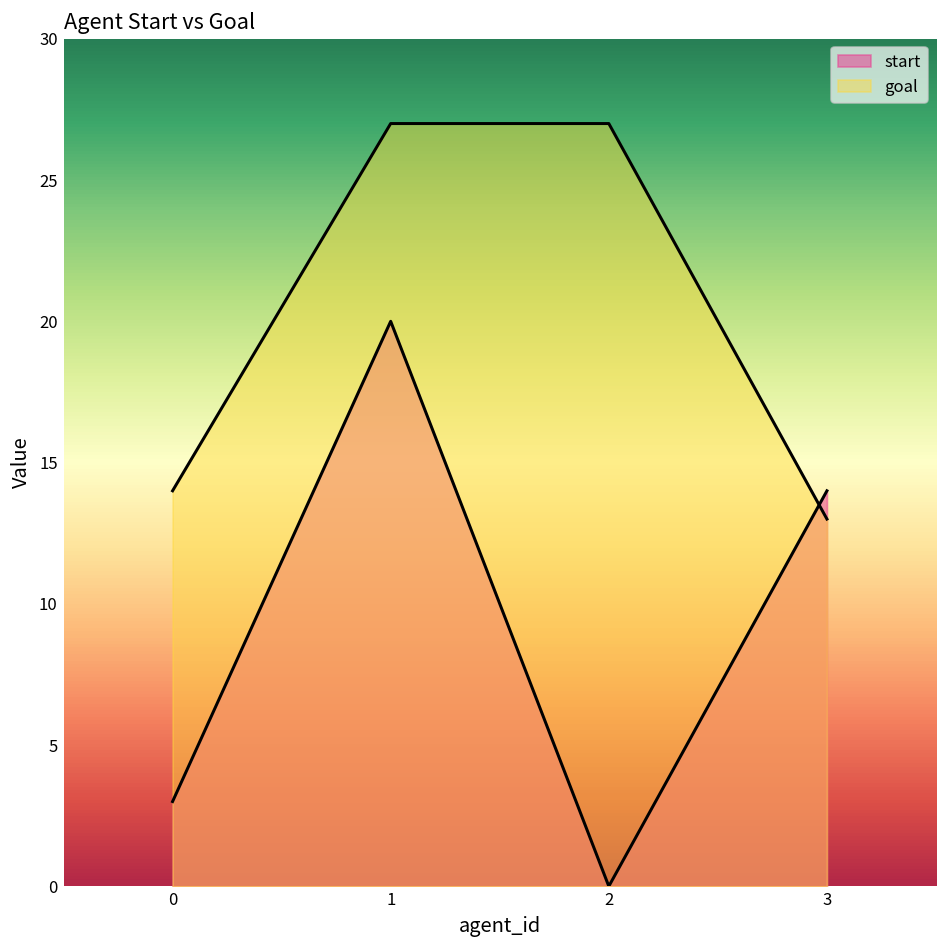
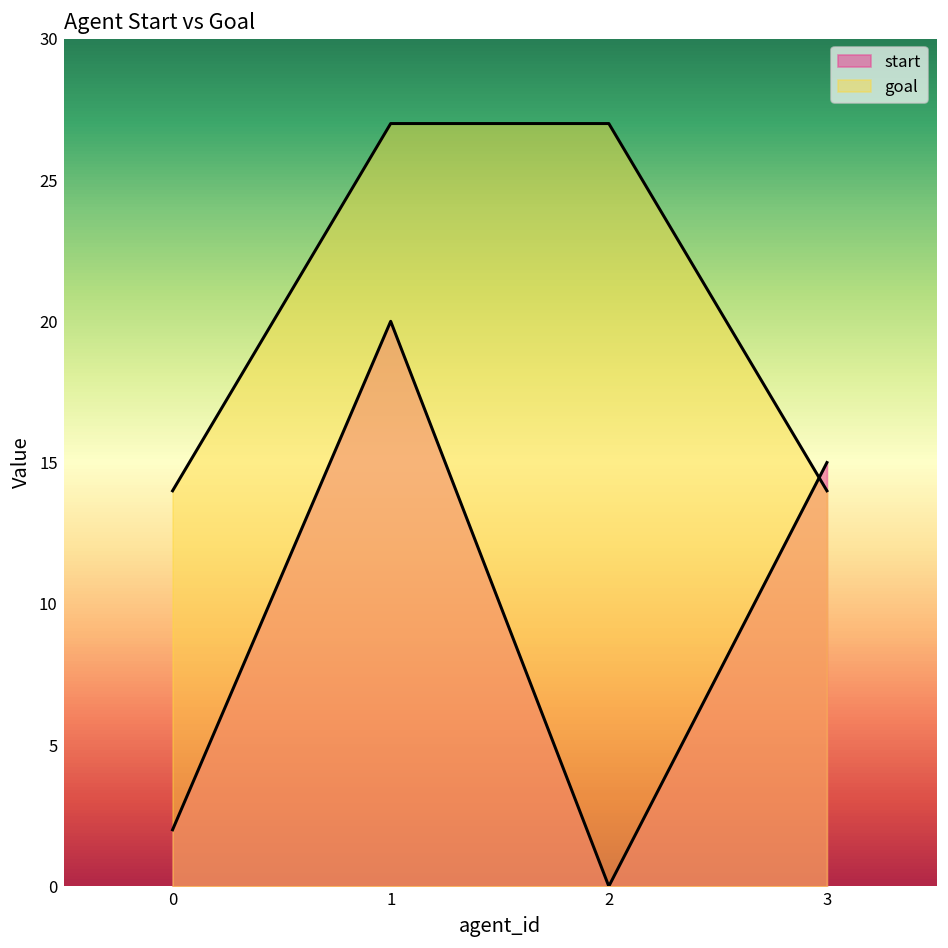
  {
    "start": {
-     "0": 3,
+     "0": 2,
      "1": 20,
      "2": 0,
-     "3": 14
+     "3": 15
    },
    "goal": {
      "0": 14,
      "1": 27,
      "2": 27,
-     "3": 13
+     "3": 14
    }
  }
